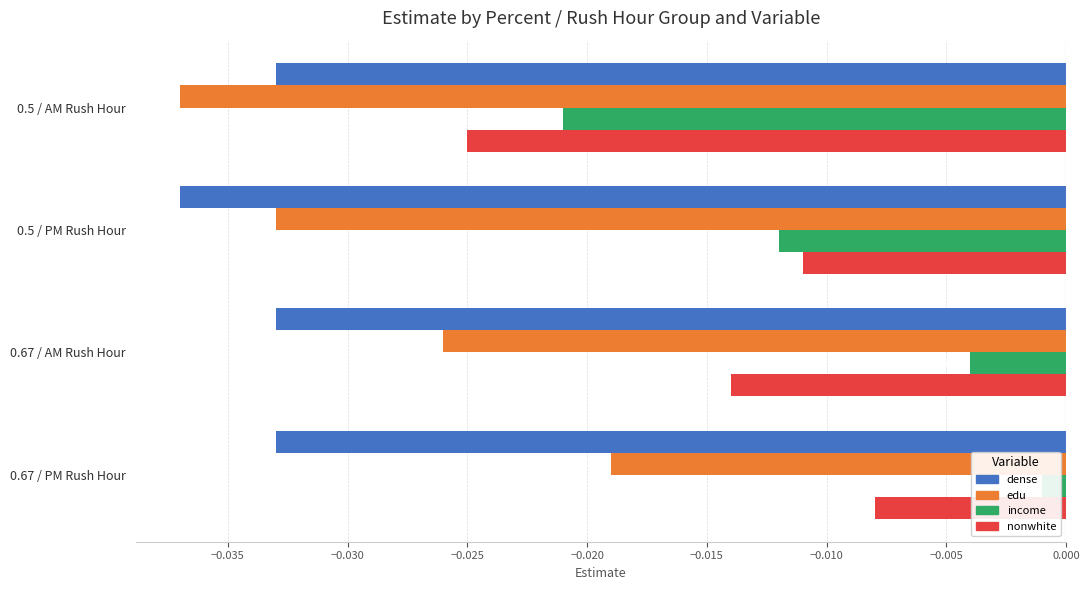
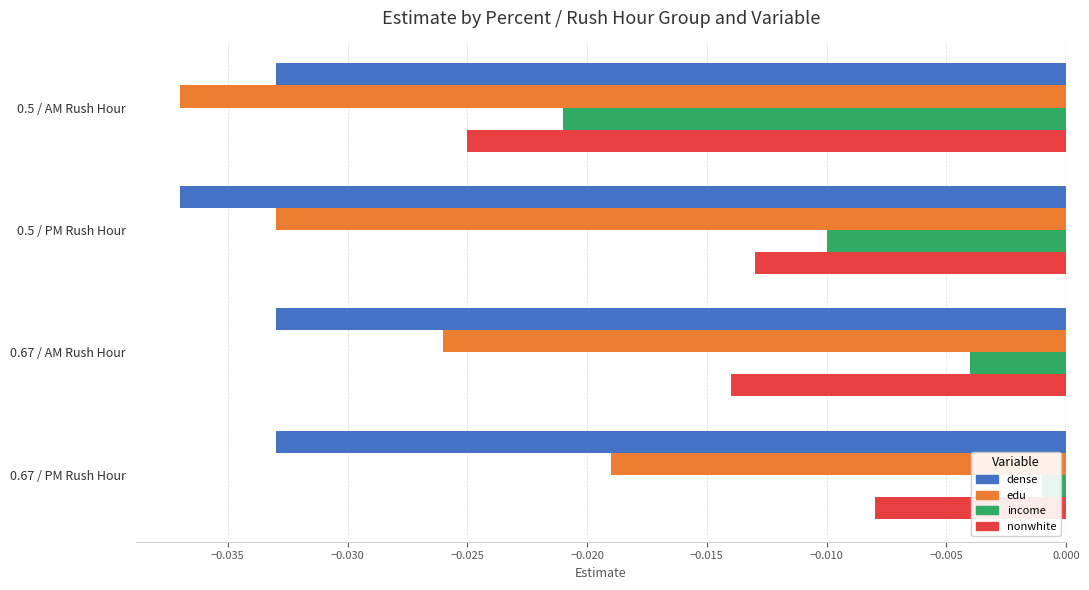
  {
    "dense": {
      "0.5 / AM Rush Hour": -0.033,
      "0.5 / PM Rush Hour": -0.037,
      "0.67 / AM Rush Hour": -0.033,
      "0.67 / PM Rush Hour": -0.033
    },
    "edu": {
      "0.5 / AM Rush Hour": -0.037,
      "0.5 / PM Rush Hour": -0.033,
      "0.67 / AM Rush Hour": -0.026,
      "0.67 / PM Rush Hour": -0.019
    },
    "income": {
      "0.5 / AM Rush Hour": -0.021,
-     "0.5 / PM Rush Hour": -0.012,
+     "0.5 / PM Rush Hour": -0.010,
      "0.67 / AM Rush Hour": -0.004
    },
    "nonwhite": {
      "0.5 / AM Rush Hour": -0.025,
-     "0.5 / PM Rush Hour": -0.011,
+     "0.5 / PM Rush Hour": -0.013,
      "0.67 / AM Rush Hour": -0.014,
      "0.67 / PM Rush Hour": -0.008
    }
  }
